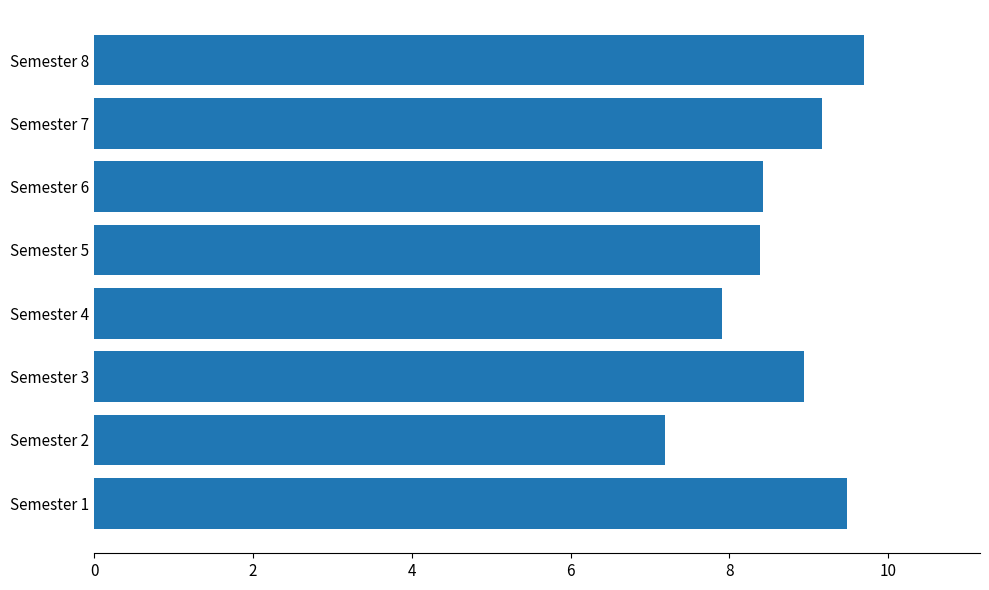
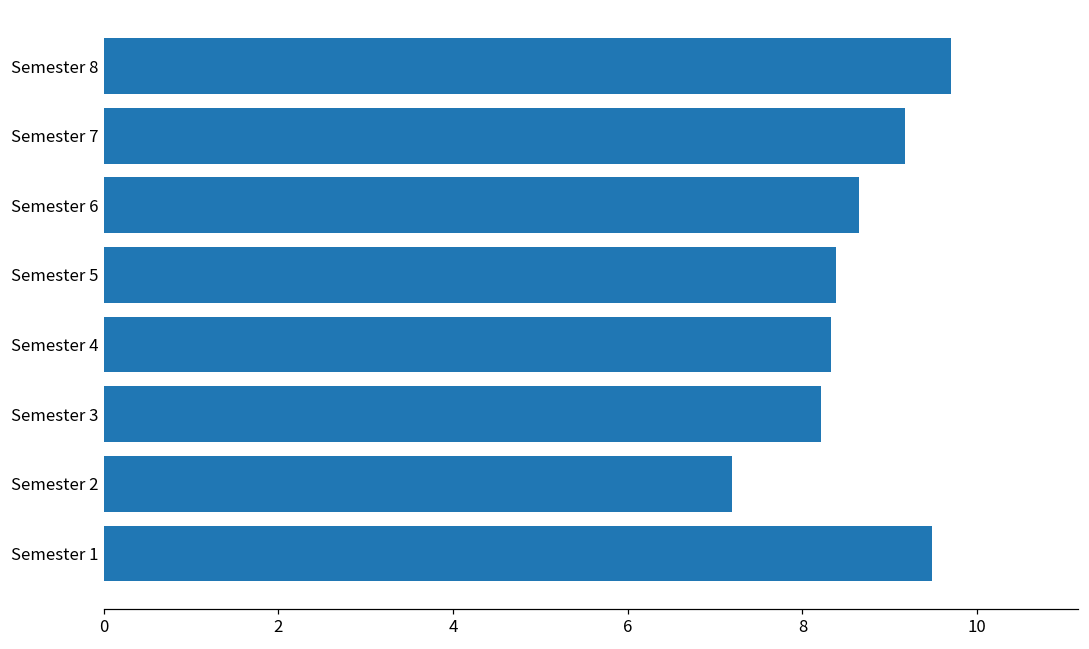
  {
    "Semester 8": 9.7,
    "Semester 7": 9.2,
-   "Semester 6": 8.4,
+   "Semester 6": 8.7,
    "Semester 5": 8.4,
-   "Semester 4": 7.9,
-   "Semester 3": 8.9,
+   "Semester 4": 8.3,
+   "Semester 3": 8.2,
    "Semester 2": 7.2,
    "Semester 1": 9.5
  }
